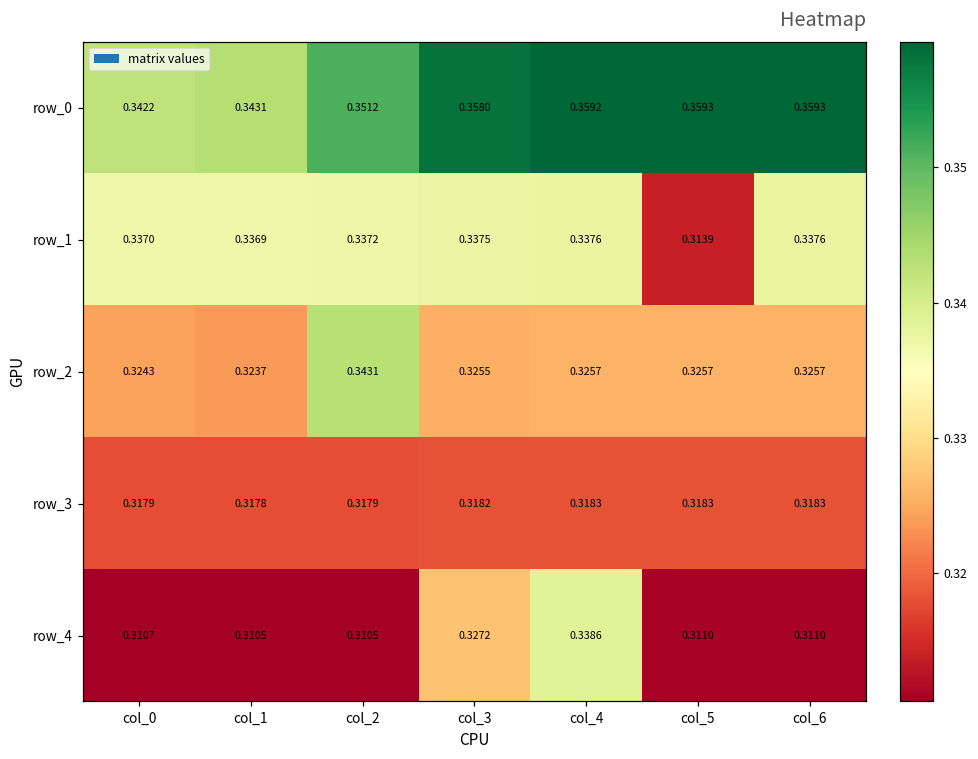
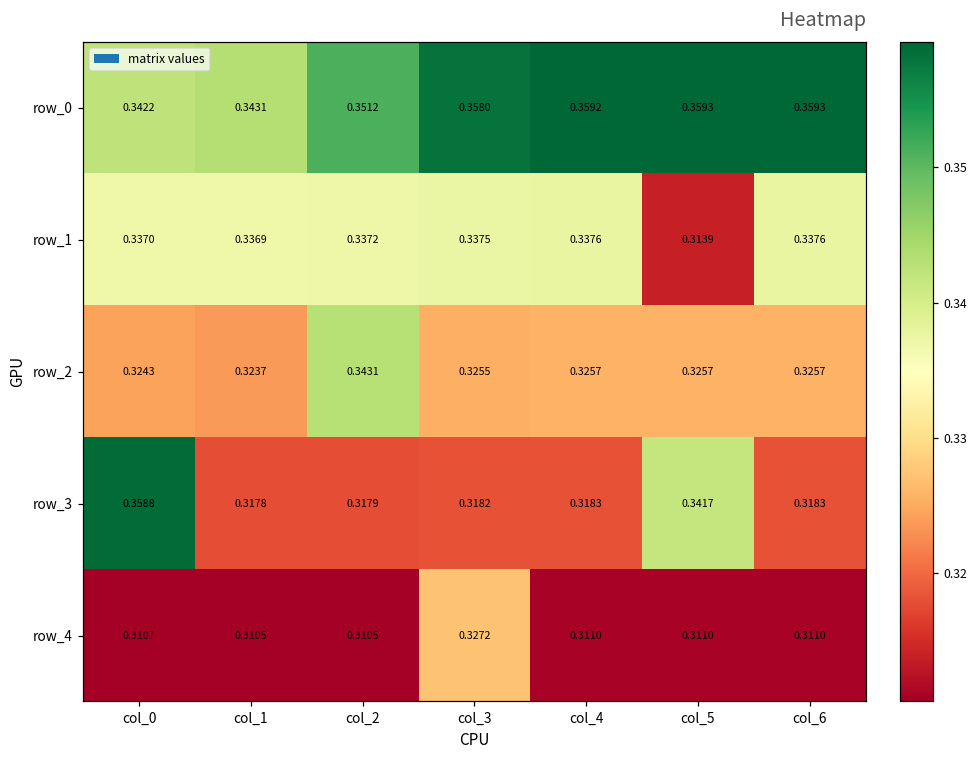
  {
    "row_0": {
      "col_0": 0.3422,
      "col_1": 0.3431,
      "col_2": 0.3512,
      "col_3": 0.3580,
      "col_4": 0.3592,
      "col_5": 0.3593,
      "col_6": 0.3593
    },
    "row_1": {
      "col_0": 0.3370,
      "col_1": 0.3369,
      "col_2": 0.3372,
      "col_3": 0.3375,
      "col_4": 0.3376,
      "col_5": 0.3139,
      "col_6": 0.3376
    },
    "row_2": {
      "col_0": 0.3243,
      "col_1": 0.3237,
      "col_2": 0.3431,
      "col_3": 0.3255,
      "col_4": 0.3257,
      "col_5": 0.3257,
      "col_6": 0.3257
    },
    "row_3": {
-     "col_0": 0.3179,
+     "col_0": 0.3588,
      "col_1": 0.3178,
      "col_2": 0.3179,
      "col_3": 0.3182,
      "col_4": 0.3183,
-     "col_5": 0.3183,
+     "col_5": 0.3417,
      "col_6": 0.3183
    },
    "row_4": {
      "col_0": 0.3107,
      "col_1": 0.3105,
      "col_2": 0.3105,
      "col_3": 0.3272,
-     "col_4": 0.3386,
+     "col_4": 0.3110,
      "col_5": 0.3110,
      "col_6": 0.3110
    }
  }
